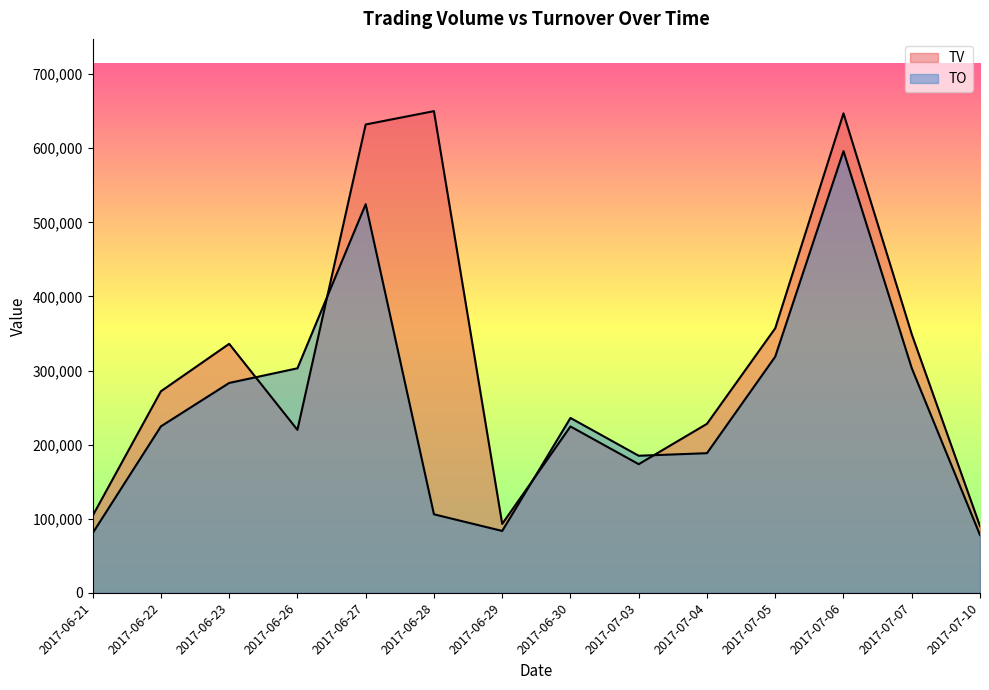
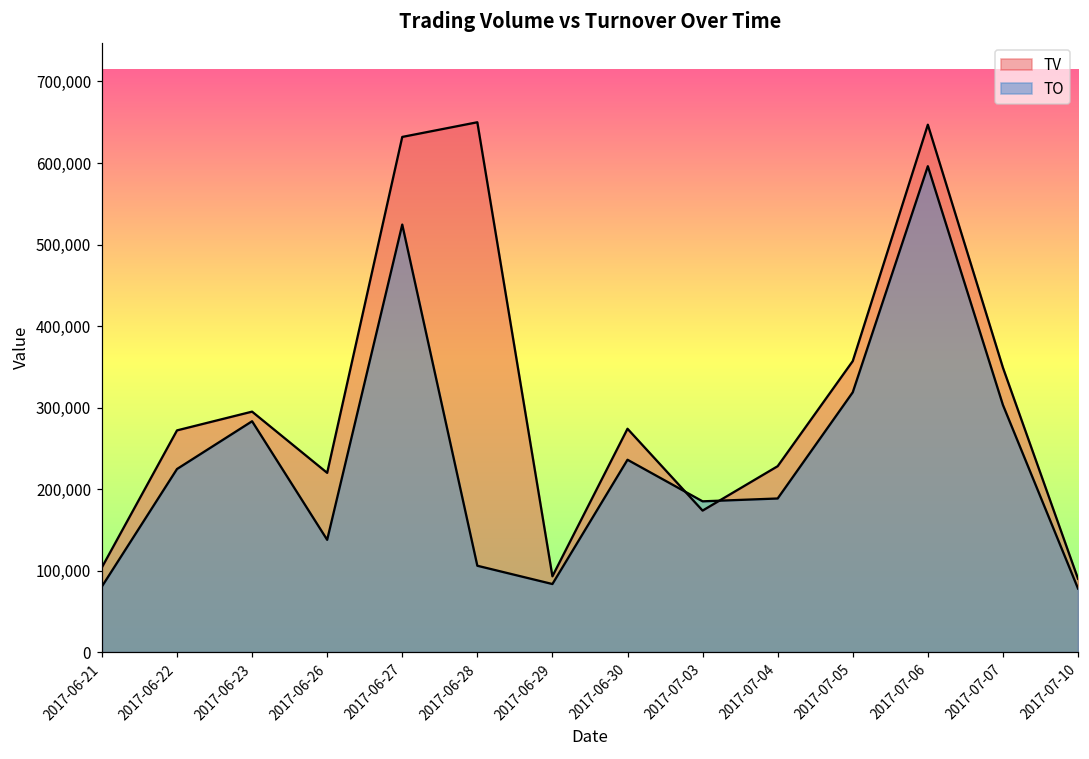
  {
    "TV": {
      "2017-06-21": "100,000",
      "2017-06-22": "270,000",
-     "2017-06-23": "340,000",
+     "2017-06-23": "300,000",
      "2017-06-26": "220,000",
      "2017-06-27": "630,000",
      "2017-06-28": "650,000",
      "2017-06-29": "90,000",
-     "2017-06-30": "220,000",
+     "2017-06-30": "270,000",
      "2017-07-03": "170,000",
      "2017-07-04": "230,000",
      "2017-07-05": "360,000",
      "2017-07-06": "650,000",
      "2017-07-07": "350,000",
      "2017-07-10": "90,000"
    },
    "TO": {
      "2017-06-21": "80,000",
      "2017-06-22": "220,000",
      "2017-06-23": "280,000",
-     "2017-06-26": "300,000",
+     "2017-06-26": "140,000",
      "2017-06-27": "520,000",
      "2017-06-28": "110,000",
      "2017-06-29": "80,000",
      "2017-06-30": "240,000",
      "2017-07-03": "180,000",
      "2017-07-04": "190,000",
      "2017-07-05": "320,000",
      "2017-07-06": "600,000",
      "2017-07-07": "300,000",
      "2017-07-10": "80,000"
    }
  }
